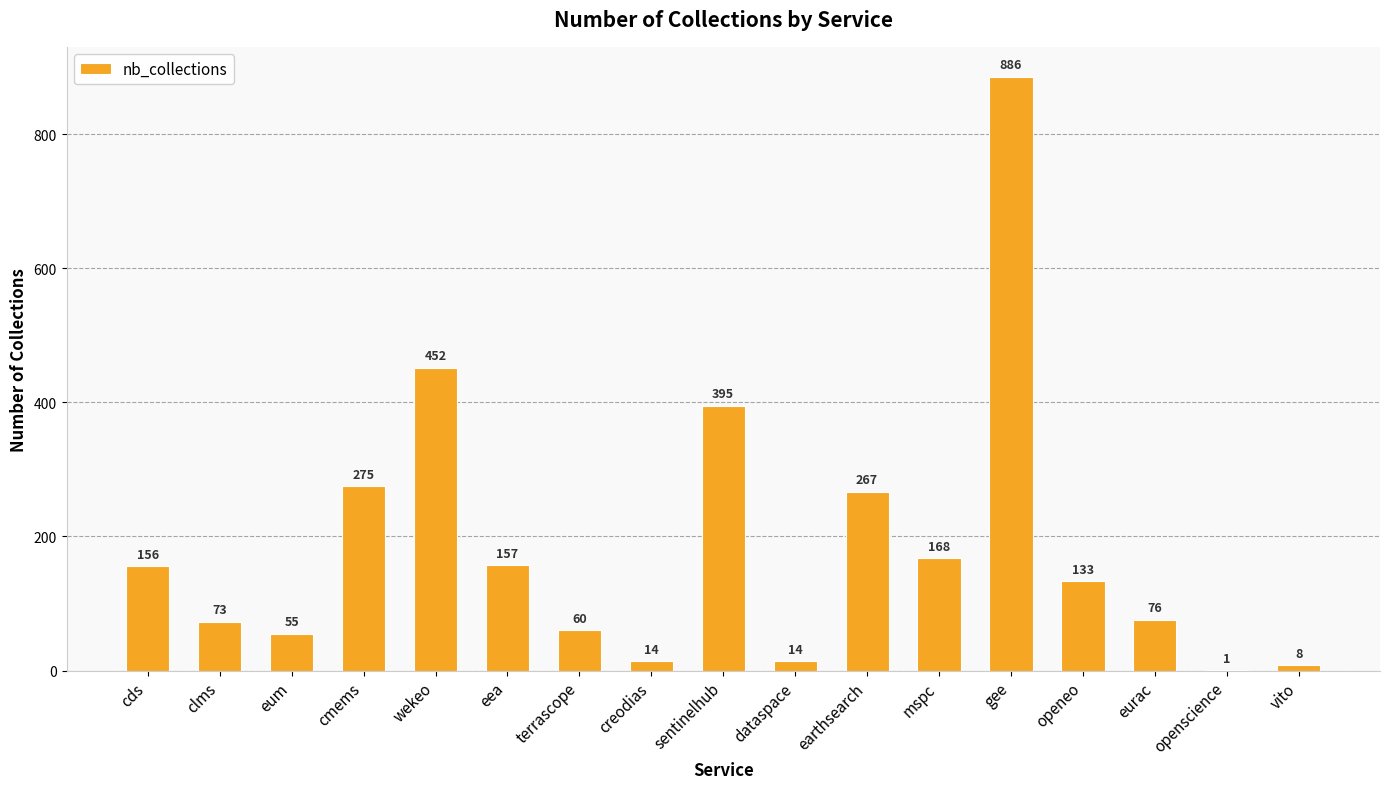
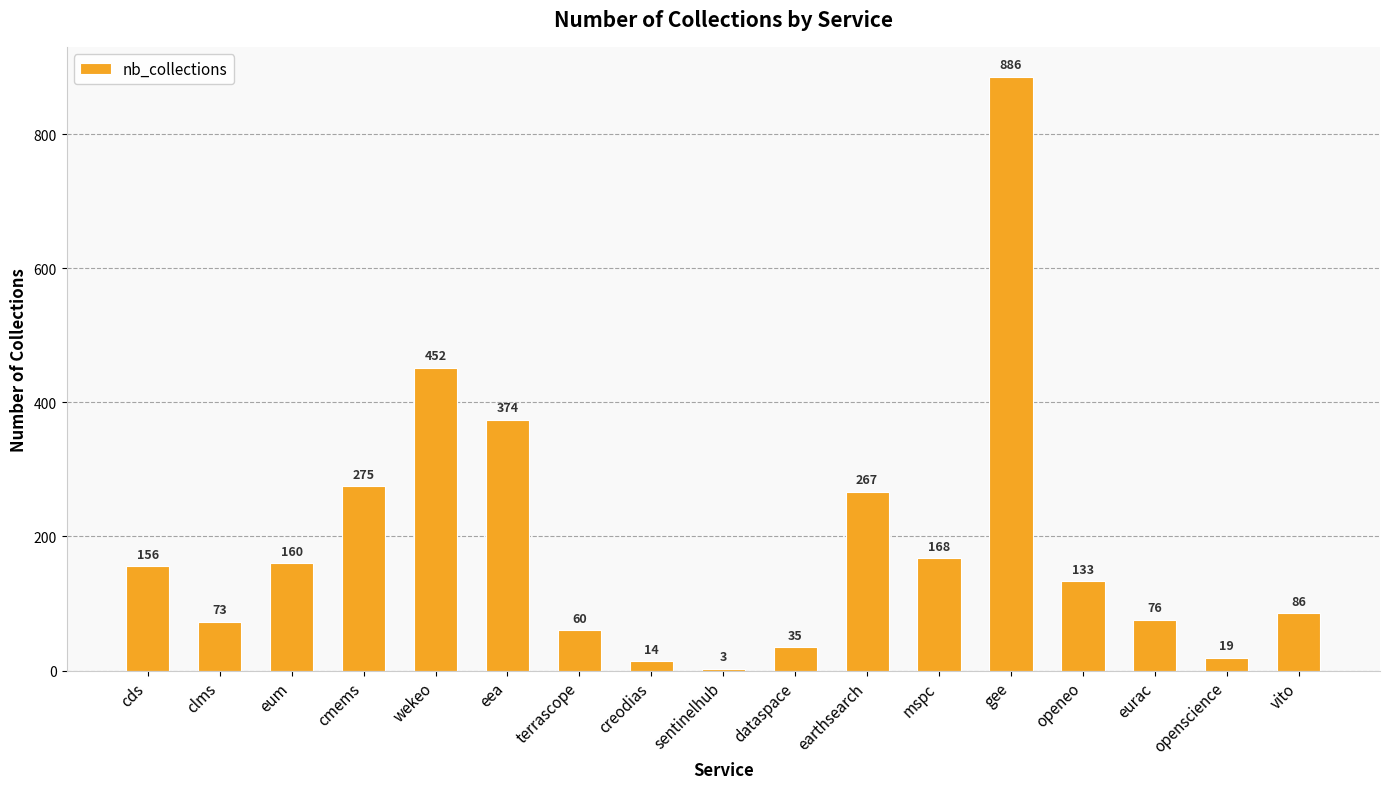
  {
    "cds": 156,
    "clms": 73,
-   "eum": 55,
+   "eum": 160,
    "cmems": 275,
    "wekeo": 452,
-   "eea": 157,
+   "eea": 374,
    "terrascope": 60,
    "creodias": 14,
-   "sentinelhub": 395,
-   "dataspace": 14,
+   "sentinelhub": 3,
+   "dataspace": 35,
    "earthsearch": 267,
    "mspc": 168,
    "gee": 886,
    "openeo": 133,
    "eurac": 76,
-   "openscience": 1,
-   "vito": 8
+   "openscience": 19,
+   "vito": 86
  }
